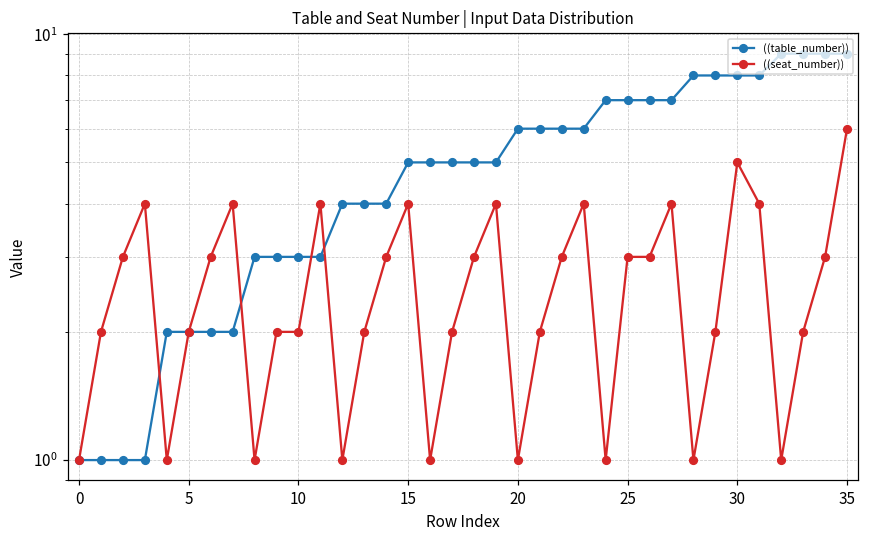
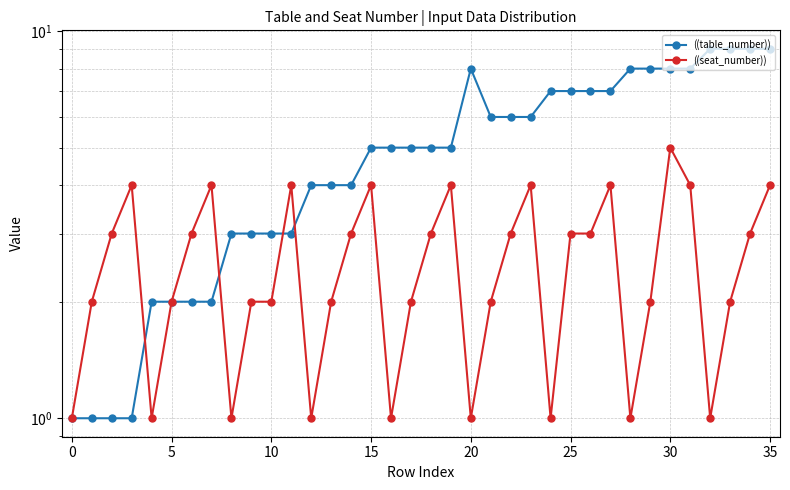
  {
    "((table_number))": {
      "10": 3,
      "15": 5,
-     "20": 6,
+     "20": 8,
      "25": 7
    },
    "((seat_number))": {
      "10": 2,
      "15": 4,
      "20": 1,
      "25": 3,
      "30": 5,
-     "35": 6
+     "35": 4
    }
  }
